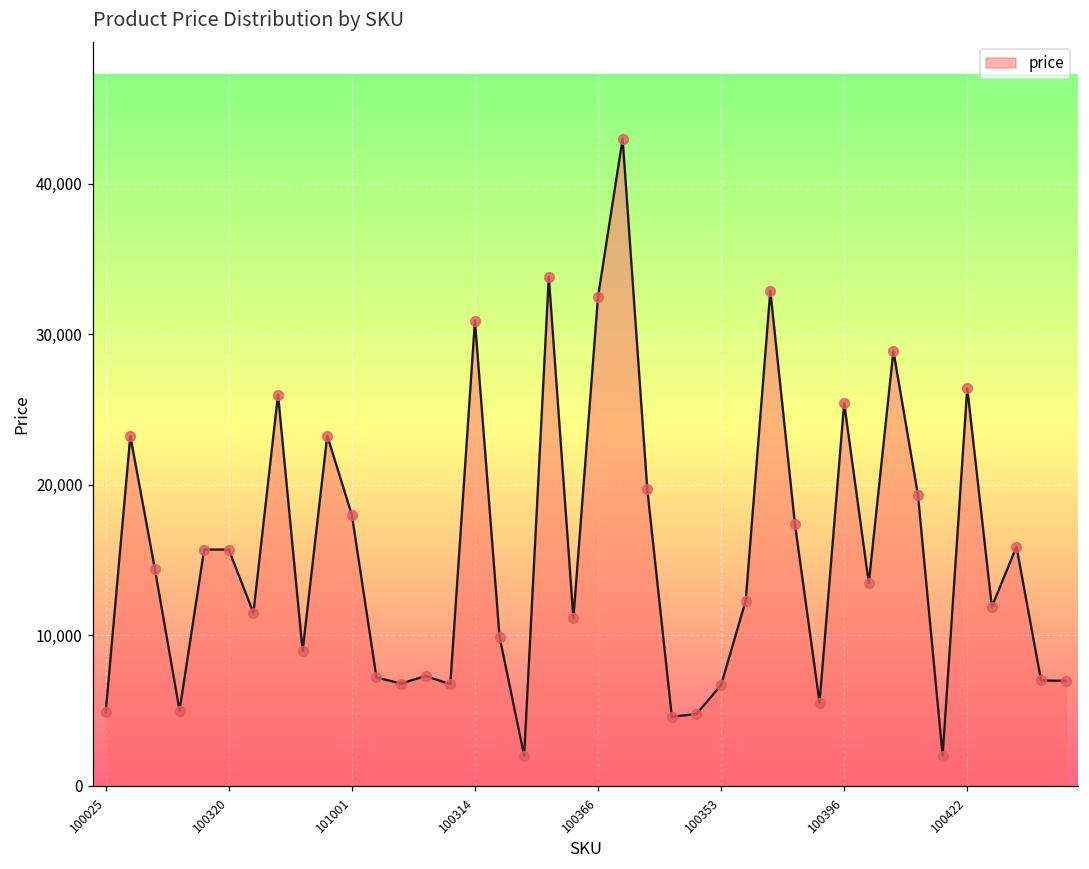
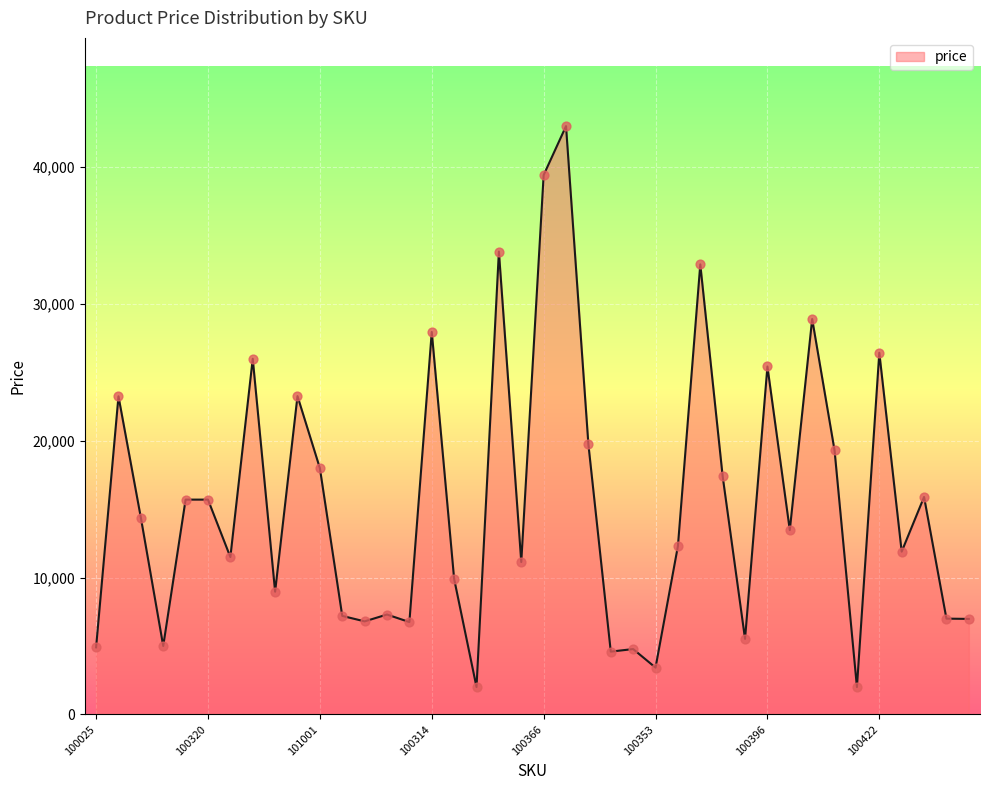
  {
    "100025": "4,900",
    "100320": "15,700",
    "101001": "18,000",
-   "100314": "30,900",
-   "100366": "32,500",
-   "100353": "6,700",
+   "100314": "28,000",
+   "100366": "39,400",
+   "100353": "3,400",
    "100396": "25,400",
    "100422": "26,400"
  }
